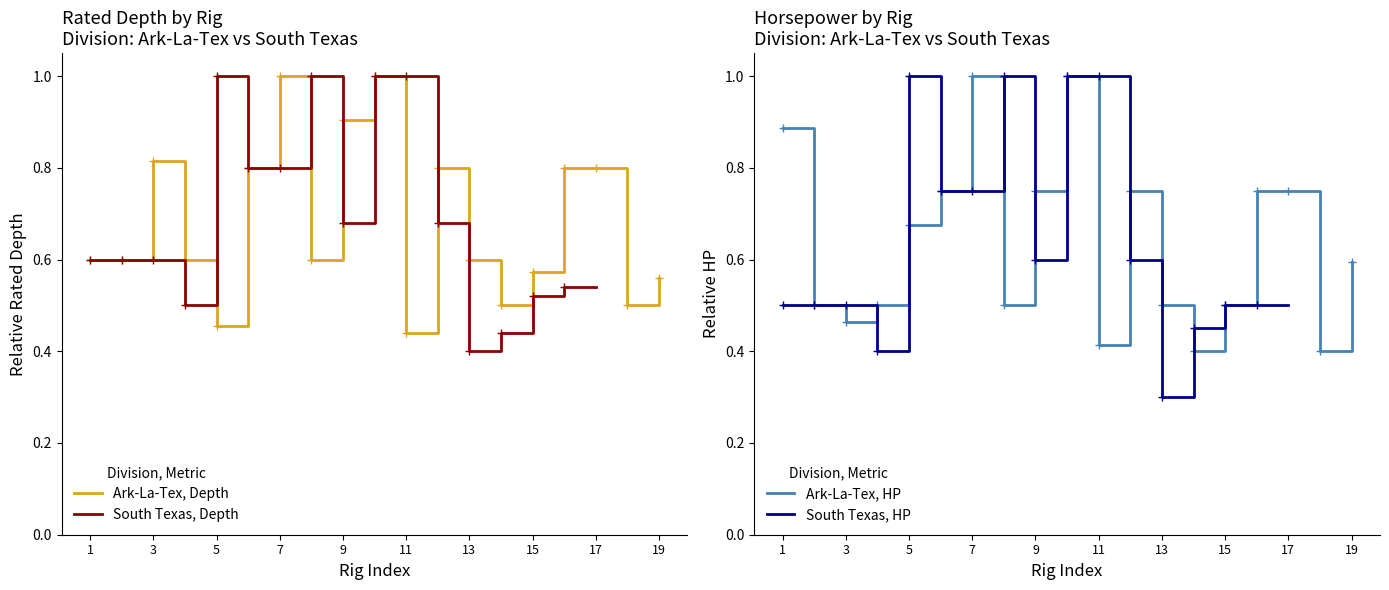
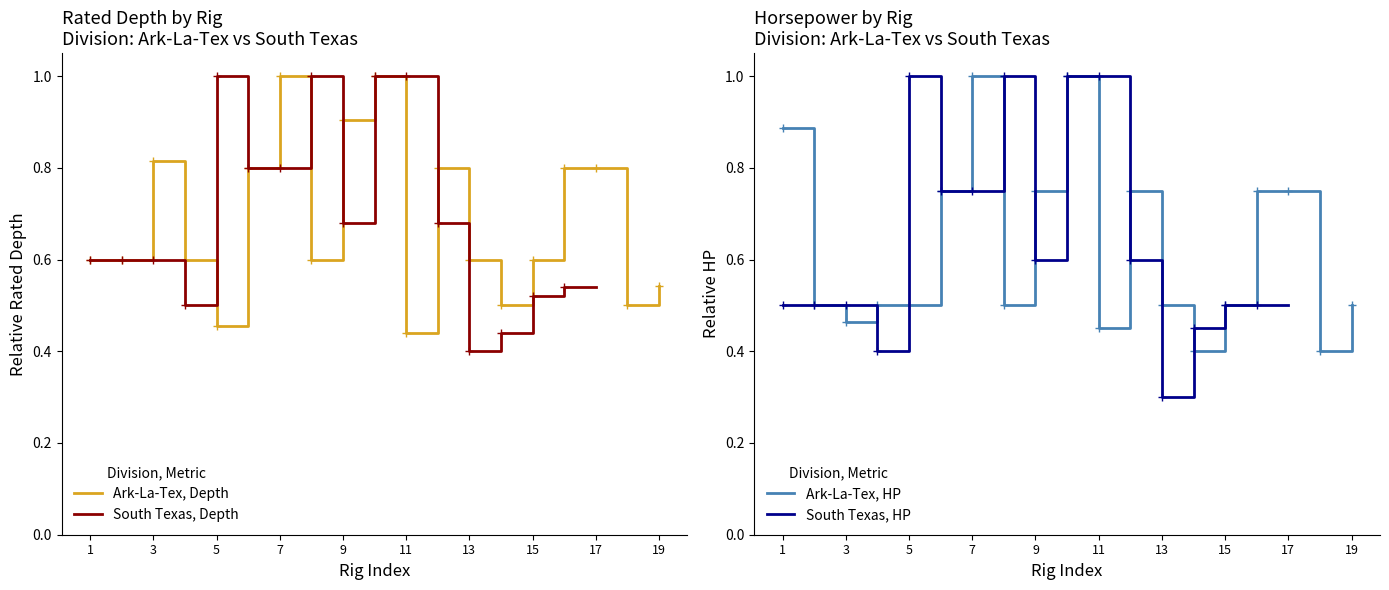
  {
    "Rated Depth by Rig Division: Ark-La-Tex vs South Texas": {
      "Ark-La-Tex, Depth": {
        "3": 0.81,
        "5": 0.45,
        "7": 1.00,
        "9": 0.90,
        "11": 0.44,
        "13": 0.60,
-       "15": 0.57,
+       "15": 0.60,
        "17": 0.80,
-       "19": 0.56
+       "19": 0.54
      }
    },
    "Horsepower by Rig Division: Ark-La-Tex vs South Texas": {
      "Ark-La-Tex, HP": {
        "1": 0.89,
        "3": 0.46,
-       "5": 0.68,
+       "5": 0.50,
        "7": 1.00,
        "9": 0.75,
-       "11": 0.41,
+       "11": 0.45,
        "13": 0.50,
        "17": 0.75,
-       "19": 0.59
+       "19": 0.50
      }
    }
  }
